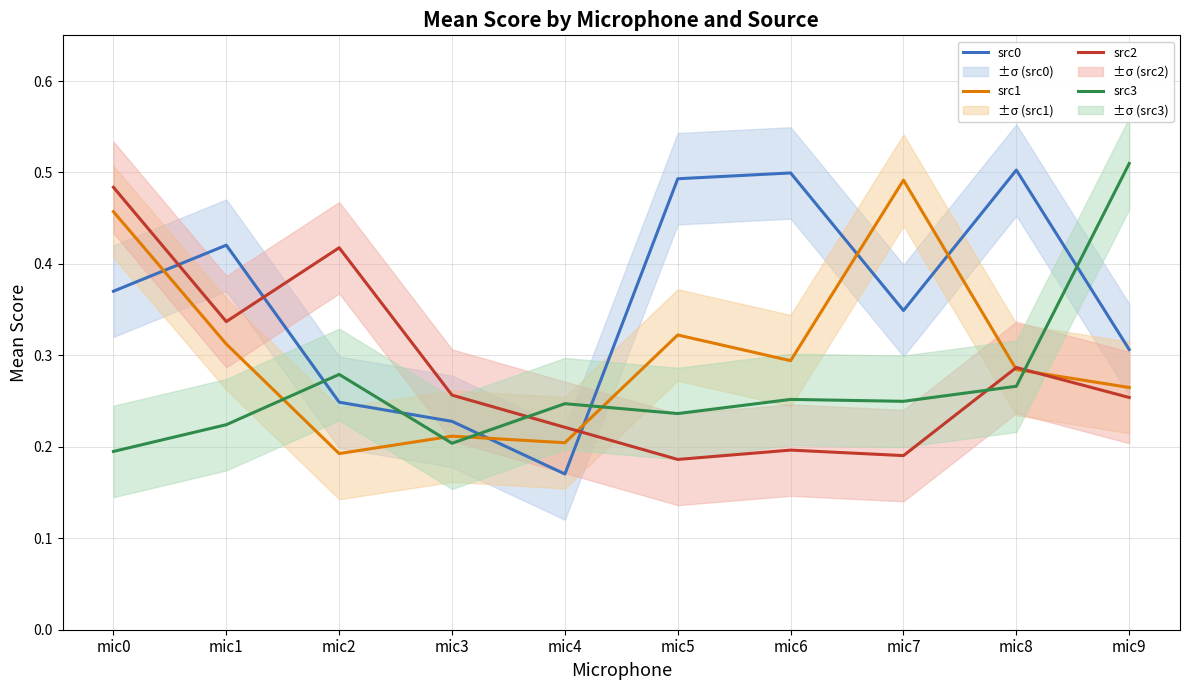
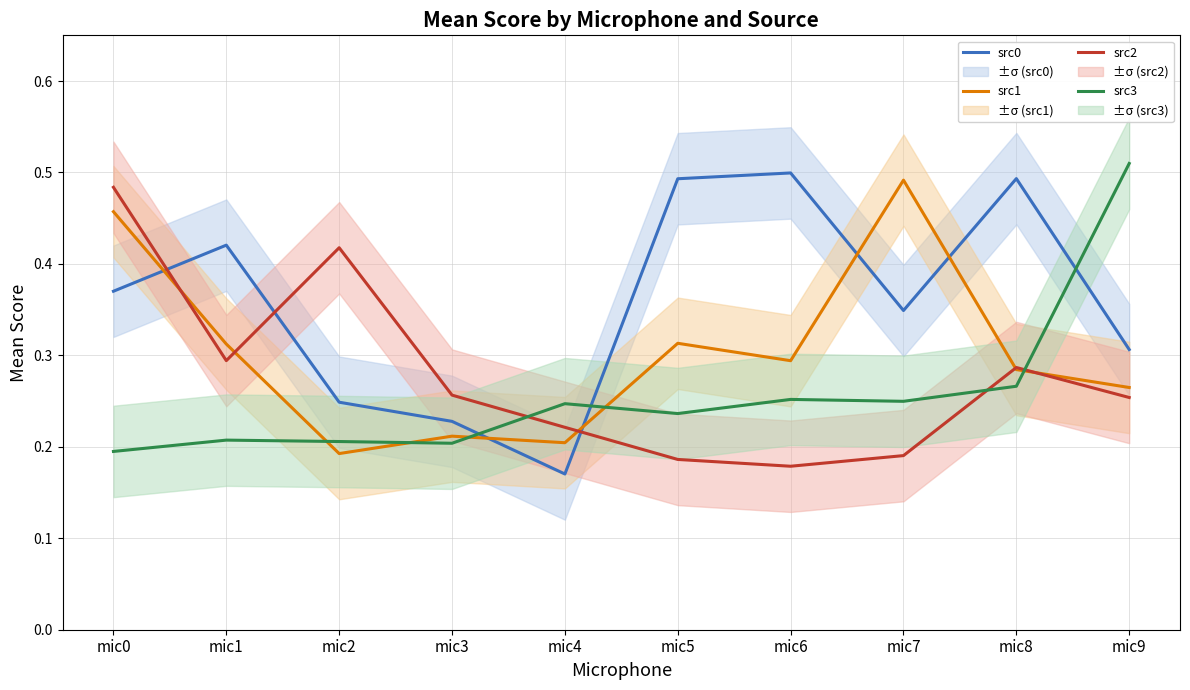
  {
    "src0": {
      "mic0": 0.37,
      "mic1": 0.42,
      "mic2": 0.25,
      "mic3": 0.23,
      "mic4": 0.17,
      "mic5": 0.49,
      "mic6": 0.50,
      "mic7": 0.35,
-     "mic8": 0.50
+     "mic8": 0.49
    },
    "src1": {
      "mic0": 0.46,
      "mic1": 0.31,
      "mic2": 0.19,
      "mic3": 0.21,
      "mic4": 0.20,
-     "mic5": 0.32,
+     "mic5": 0.31,
      "mic6": 0.29,
      "mic7": 0.49,
      "mic9": 0.26
    },
    "src2": {
      "mic0": 0.48,
-     "mic1": 0.34,
+     "mic1": 0.29,
      "mic2": 0.42,
      "mic5": 0.19,
-     "mic6": 0.20,
+     "mic6": 0.18,
      "mic7": 0.19,
      "mic9": 0.25
    },
    "src3": {
      "mic0": 0.19,
-     "mic1": 0.22,
-     "mic2": 0.28,
+     "mic1": 0.21,
+     "mic2": 0.21,
      "mic3": 0.20,
      "mic4": 0.25,
      "mic6": 0.25,
      "mic7": 0.25,
      "mic8": 0.27,
      "mic9": 0.51
    }
  }
